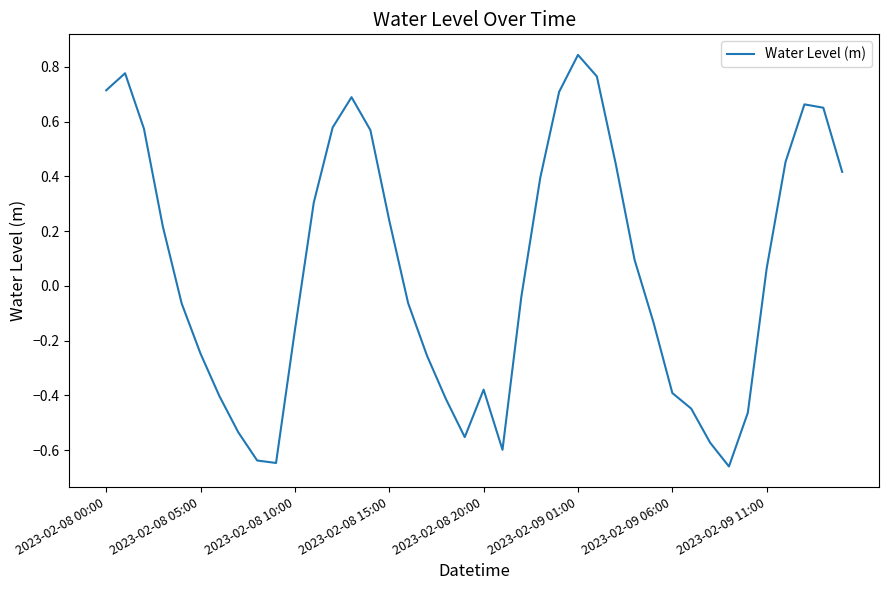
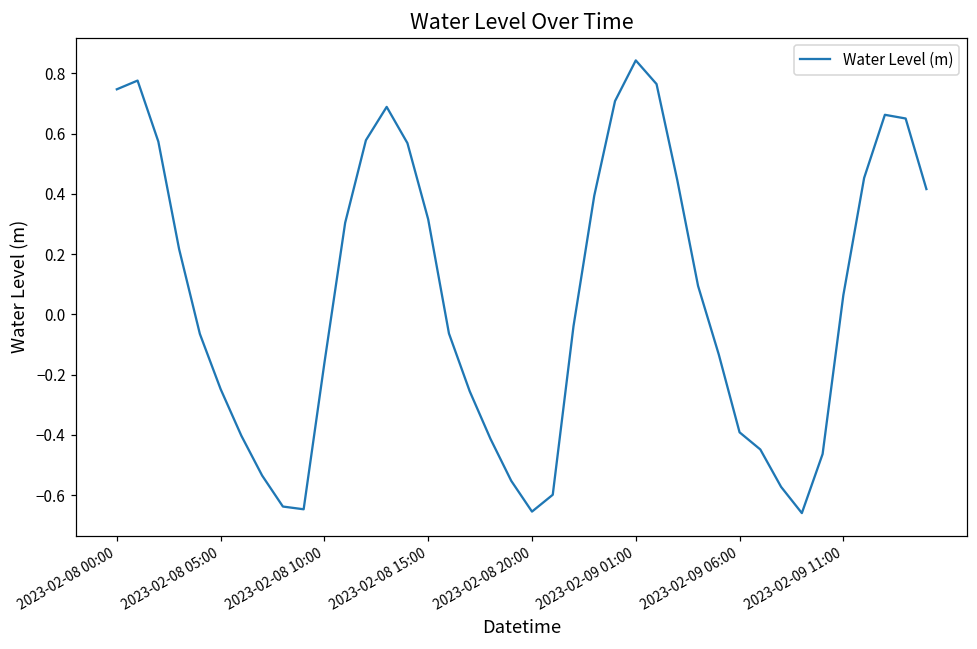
  {
-   "2023-02-08 00:00": 0.71,
+   "2023-02-08 00:00": 0.75,
    "2023-02-08 05:00": -0.25,
    "2023-02-08 10:00": -0.16,
-   "2023-02-08 15:00": 0.24,
-   "2023-02-08 20:00": -0.38,
+   "2023-02-08 15:00": 0.32,
+   "2023-02-08 20:00": -0.65,
    "2023-02-09 01:00": 0.84,
    "2023-02-09 06:00": -0.39,
    "2023-02-09 11:00": 0.06
  }
